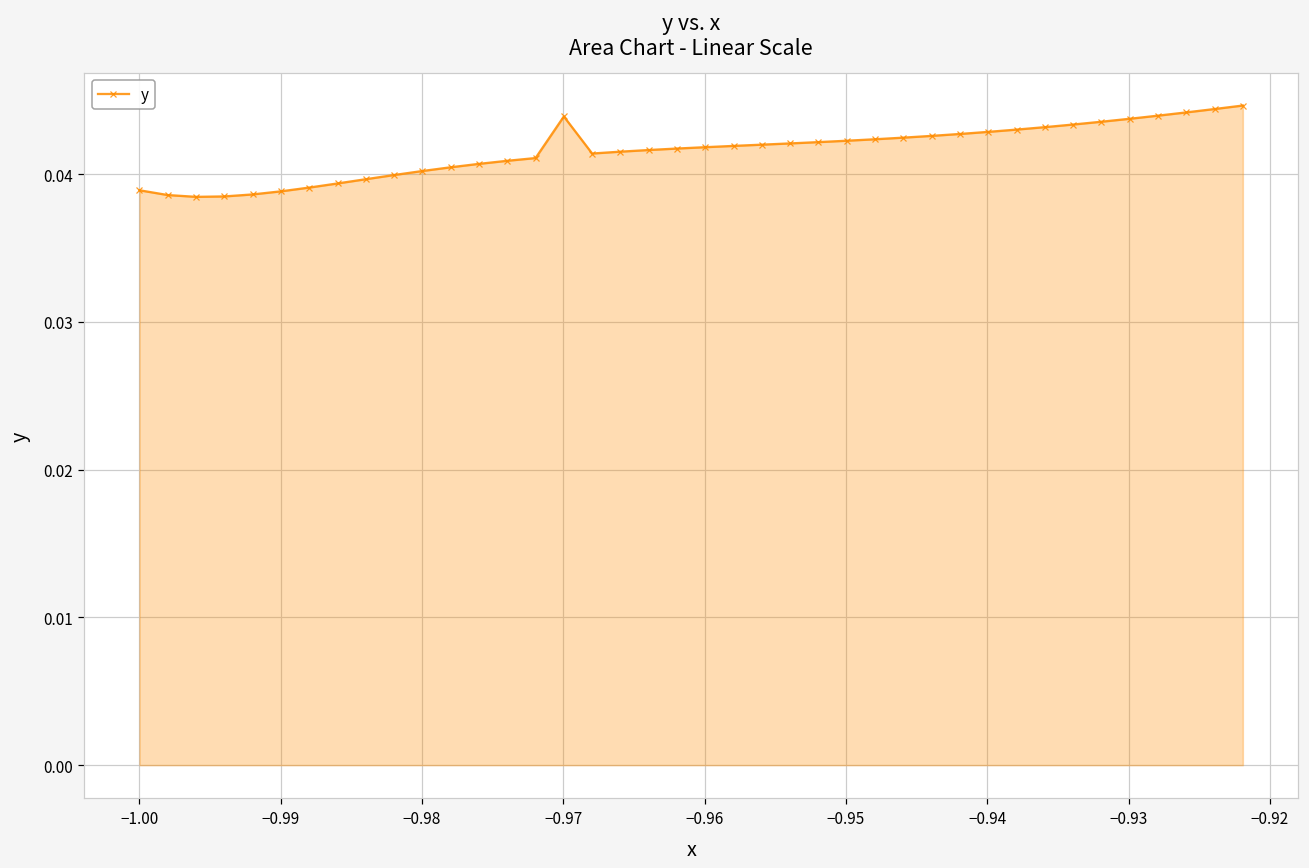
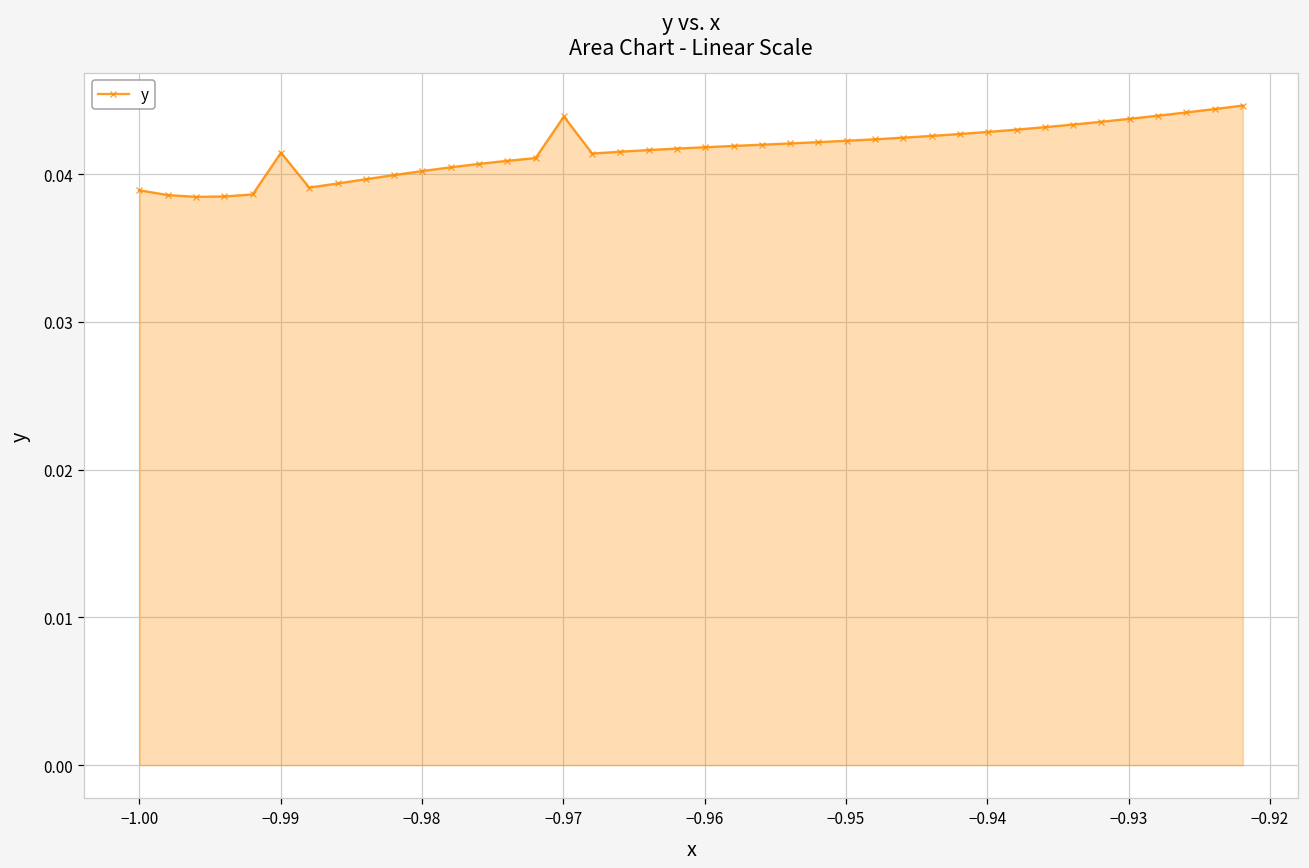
  {
    "−1.00": 0.0389,
-   "−0.99": 0.0388,
+   "−0.99": 0.0414,
    "−0.98": 0.0402,
    "−0.97": 0.0439,
    "−0.96": 0.0418
  }
